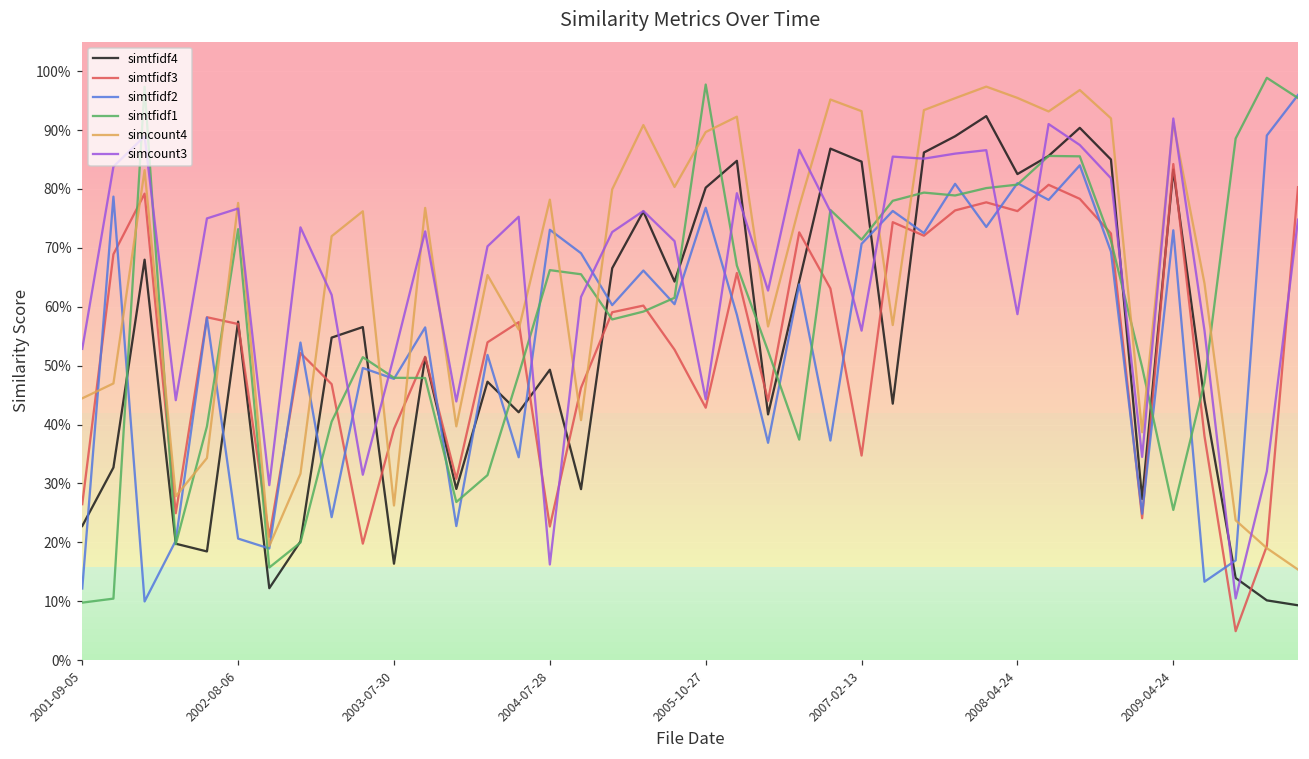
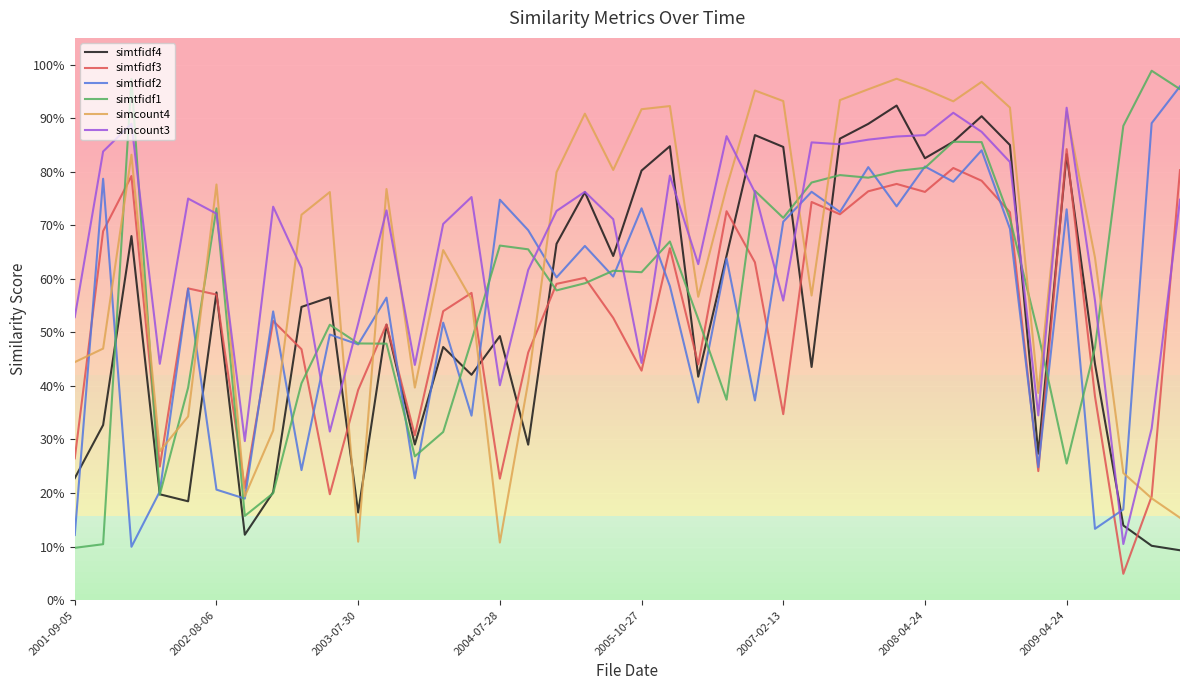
  {
    "simtfidf4": {
      "2001-09-05": "23%",
      "2003-07-30": "16%",
      "2004-07-28": "49%",
      "2005-10-27": "80%",
      "2007-02-13": "85%",
      "2008-04-24": "83%",
      "2009-04-24": "83%"
    },
    "simtfidf3": {
      "2001-09-05": "26%",
      "2003-07-30": "39%",
      "2004-07-28": "23%",
      "2005-10-27": "43%",
      "2007-02-13": "35%",
      "2008-04-24": "76%",
      "2009-04-24": "84%"
    },
    "simtfidf2": {
      "2001-09-05": "12%",
      "2002-08-06": "21%",
-     "2004-07-28": "73%",
-     "2005-10-27": "77%",
+     "2004-07-28": "75%",
+     "2005-10-27": "73%",
      "2007-02-13": "71%",
      "2009-04-24": "73%"
    },
    "simtfidf1": {
      "2001-09-05": "10%",
      "2002-08-06": "73%",
      "2004-07-28": "66%",
-     "2005-10-27": "98%",
+     "2005-10-27": "61%",
      "2007-02-13": "71%",
      "2009-04-24": "26%"
    },
    "simcount4": {
      "2001-09-05": "44%",
      "2002-08-06": "78%",
-     "2003-07-30": "26%",
-     "2004-07-28": "78%",
-     "2005-10-27": "90%",
+     "2003-07-30": "11%",
+     "2004-07-28": "11%",
+     "2005-10-27": "92%",
      "2007-02-13": "93%",
      "2008-04-24": "95%",
      "2009-04-24": "91%"
    },
    "simcount3": {
      "2001-09-05": "53%",
-     "2002-08-06": "77%",
+     "2002-08-06": "72%",
      "2003-07-30": "52%",
-     "2004-07-28": "16%",
+     "2004-07-28": "40%",
      "2005-10-27": "44%",
      "2007-02-13": "56%",
-     "2008-04-24": "59%",
+     "2008-04-24": "87%",
      "2009-04-24": "92%"
    }
  }
